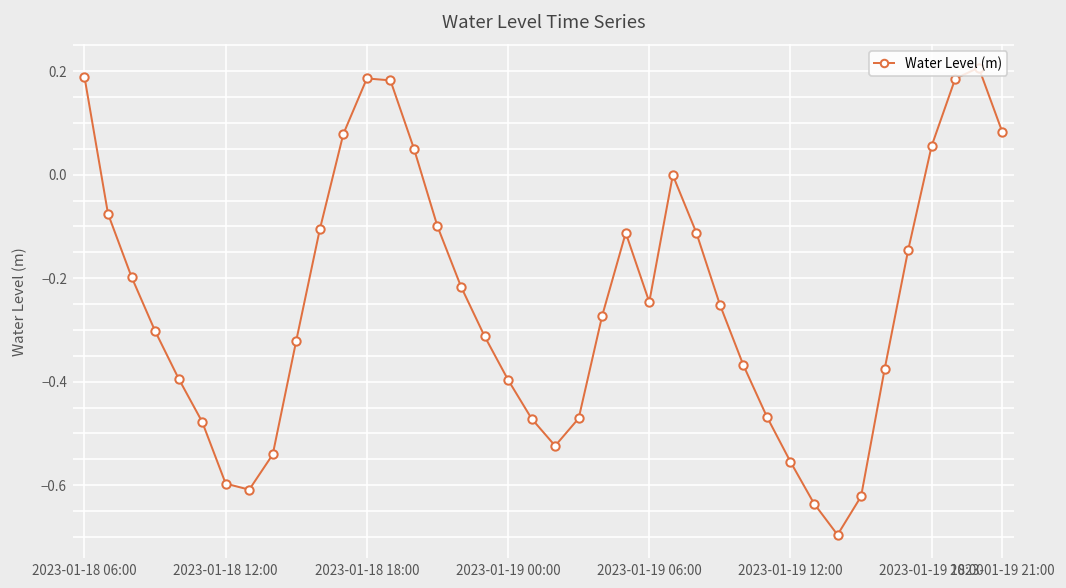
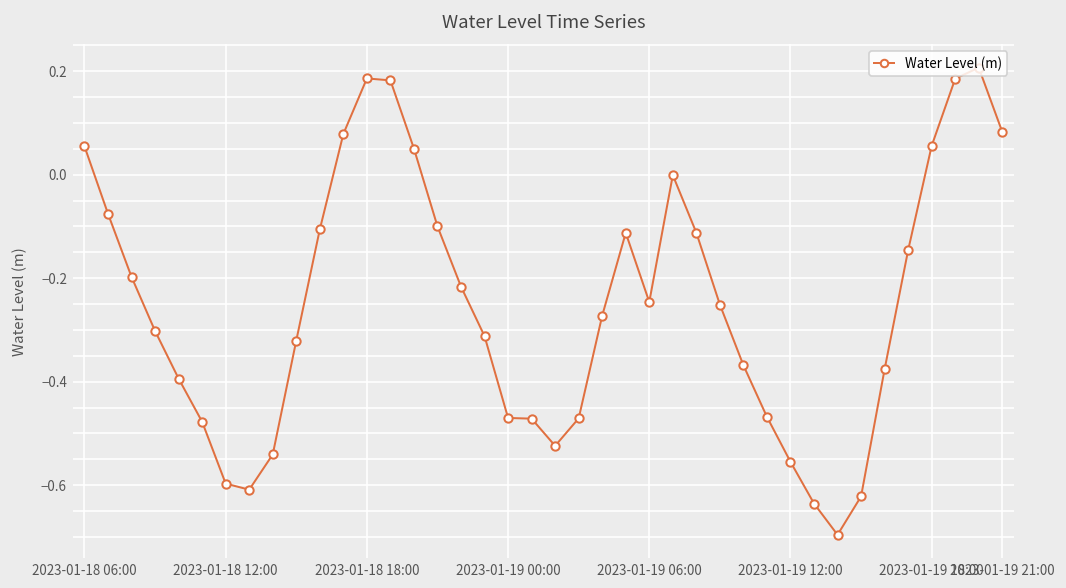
  {
-   "2023-01-18 06:00": 0.19,
+   "2023-01-18 06:00": 0.05,
    "2023-01-18 12:00": -0.60,
    "2023-01-18 18:00": 0.19,
-   "2023-01-19 00:00": -0.40,
+   "2023-01-19 00:00": -0.47,
    "2023-01-19 06:00": -0.25,
    "2023-01-19 12:00": -0.55
  }
